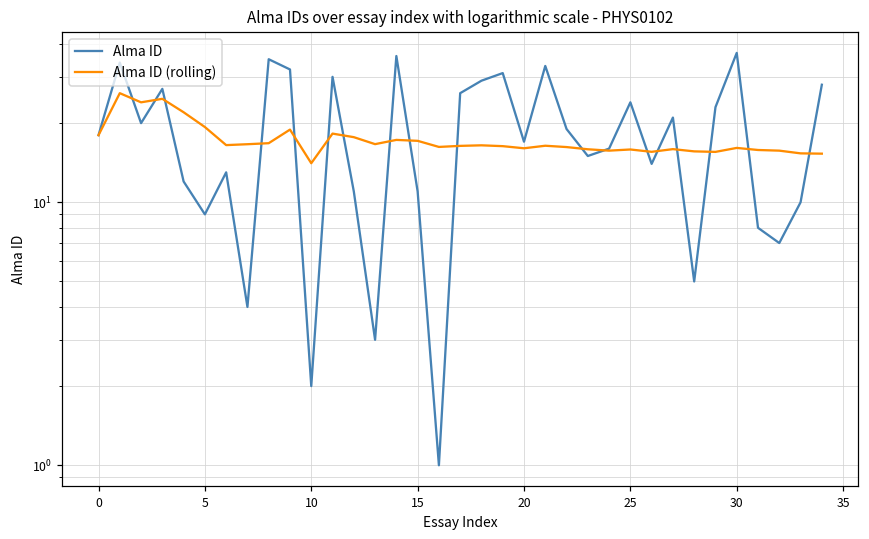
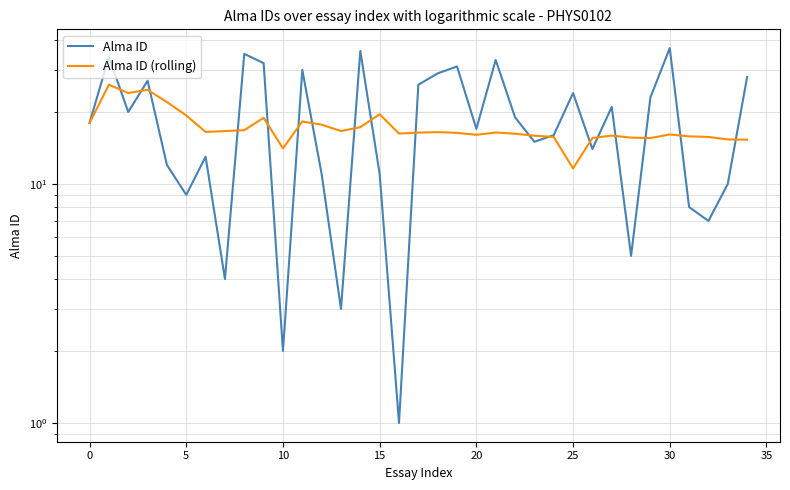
  {
    "Alma ID": {
      "5": 9,
      "10": 2,
      "15": 11,
      "20": 17,
      "25": 24,
      "30": 37
    },
    "Alma ID (rolling)": {
      "5": 19,
      "10": 14,
-     "15": 17,
+     "15": 20,
      "20": 16,
-     "25": 16,
+     "25": 12,
      "30": 16
    }
  }
